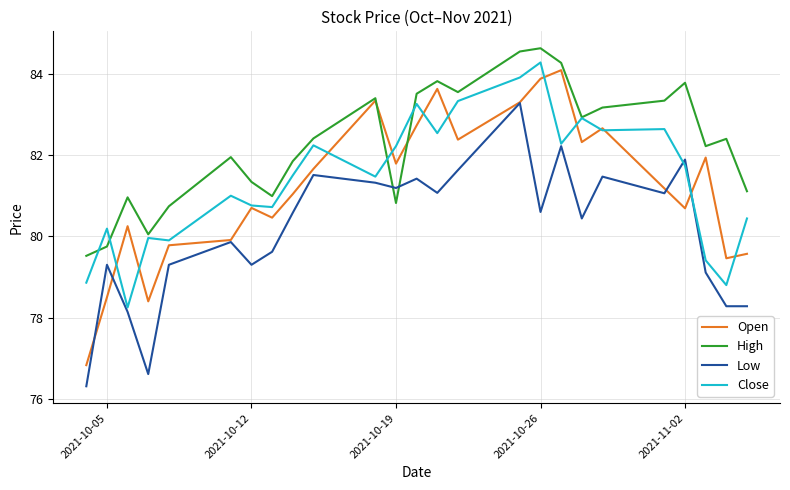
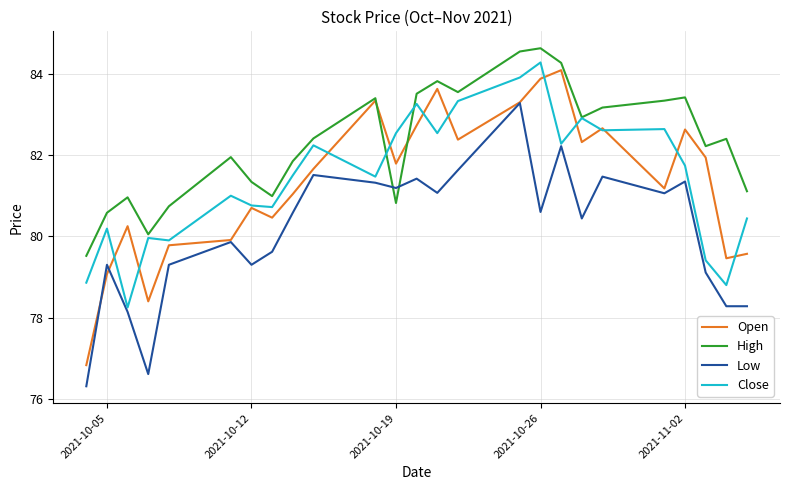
  {
    "Open": {
-     "2021-10-05": 78.5,
+     "2021-10-05": 79.1,
      "2021-10-19": 81.8,
      "2021-10-26": 83.9,
-     "2021-11-02": 80.7
+     "2021-11-02": 82.6
    },
    "High": {
-     "2021-10-05": 79.8,
+     "2021-10-05": 80.6,
      "2021-10-12": 81.3,
      "2021-10-19": 80.8,
      "2021-10-26": 84.6,
-     "2021-11-02": 83.8
+     "2021-11-02": 83.4
    },
    "Low": {
      "2021-10-05": 79.3,
      "2021-10-12": 79.3,
      "2021-10-19": 81.2,
      "2021-10-26": 80.6,
-     "2021-11-02": 81.9
+     "2021-11-02": 81.4
    },
    "Close": {
      "2021-10-05": 80.2,
-     "2021-10-19": 82.2,
+     "2021-10-19": 82.5,
      "2021-10-26": 84.3,
      "2021-11-02": 81.7
    }
  }
